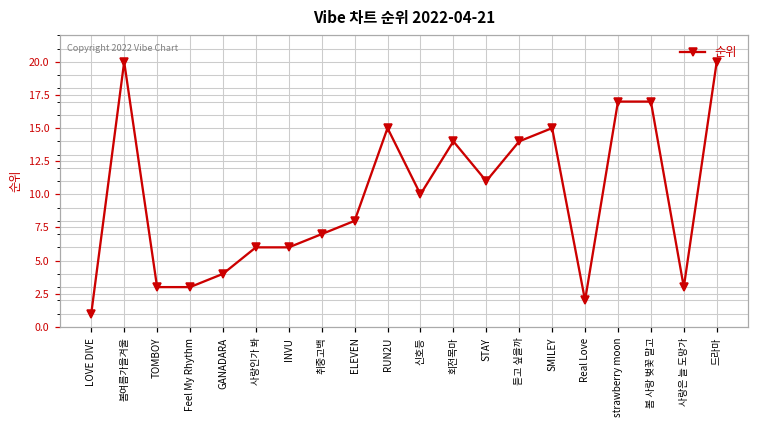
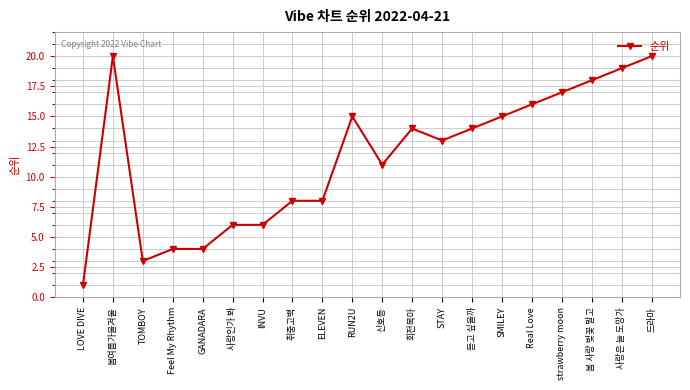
  {
    "LOVE DIVE": 1,
    "TOMBOY": 3,
-   "Feel My Rhythm": 3,
+   "Feel My Rhythm": 4,
    "GANADARA": 4,
    "사랑인가 봐": 6,
    "INVU": 6,
-   "취중고백": 7,
+   "취중고백": 8,
    "ELEVEN": 8,
    "RUN2U": 15,
-   "신호등": 10,
+   "신호등": 11,
    "회전목마": 14,
-   "STAY": 11,
+   "STAY": 13,
    "듣고 싶을까": 14,
    "SMILEY": 15,
-   "Real Love": 2,
+   "Real Love": 16,
    "strawberry moon": 17,
-   "봄 사랑 벚꽃 말고": 17,
-   "사랑은 늘 도망가": 3,
+   "봄 사랑 벚꽃 말고": 18,
+   "사랑은 늘 도망가": 19,
    "드라마": 20
  }
